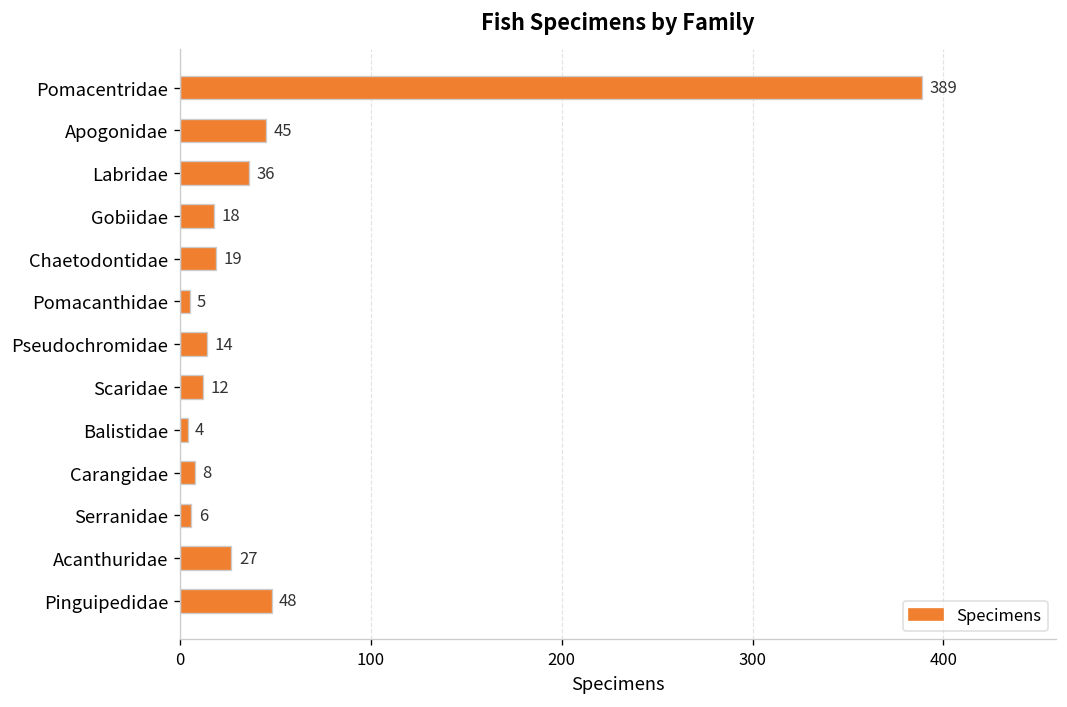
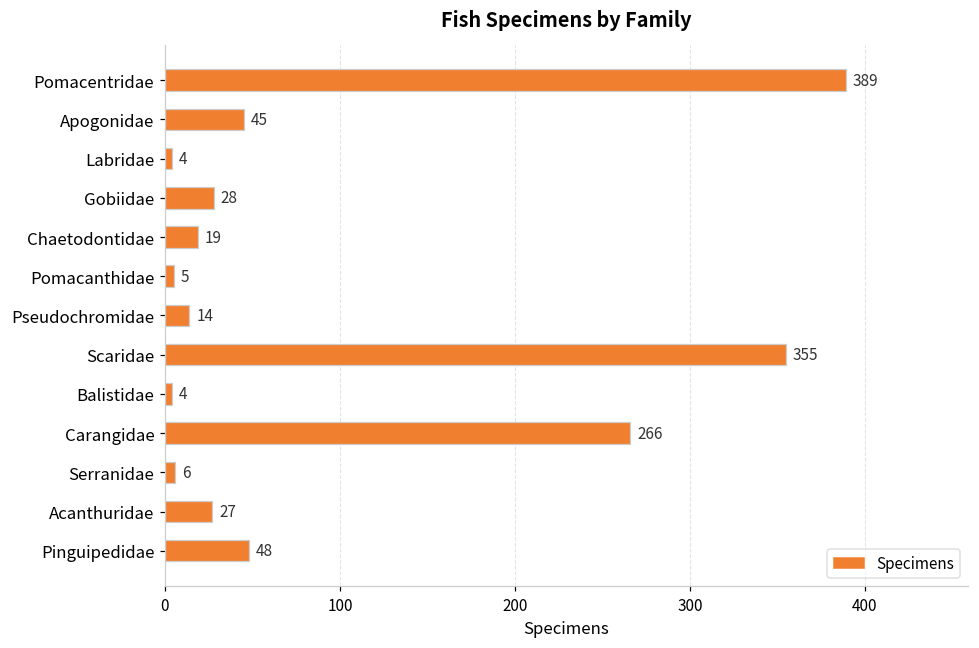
  {
    "Pomacentridae": 389,
    "Apogonidae": 45,
-   "Labridae": 36,
-   "Gobiidae": 18,
+   "Labridae": 4,
+   "Gobiidae": 28,
    "Chaetodontidae": 19,
    "Pomacanthidae": 5,
    "Pseudochromidae": 14,
-   "Scaridae": 12,
+   "Scaridae": 355,
    "Balistidae": 4,
-   "Carangidae": 8,
+   "Carangidae": 266,
    "Serranidae": 6,
    "Acanthuridae": 27,
    "Pinguipedidae": 48
  }
